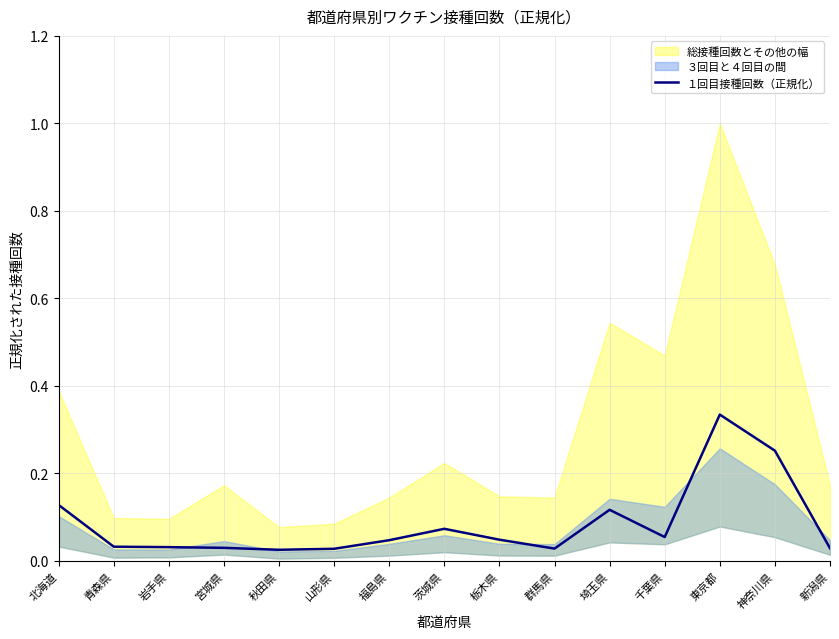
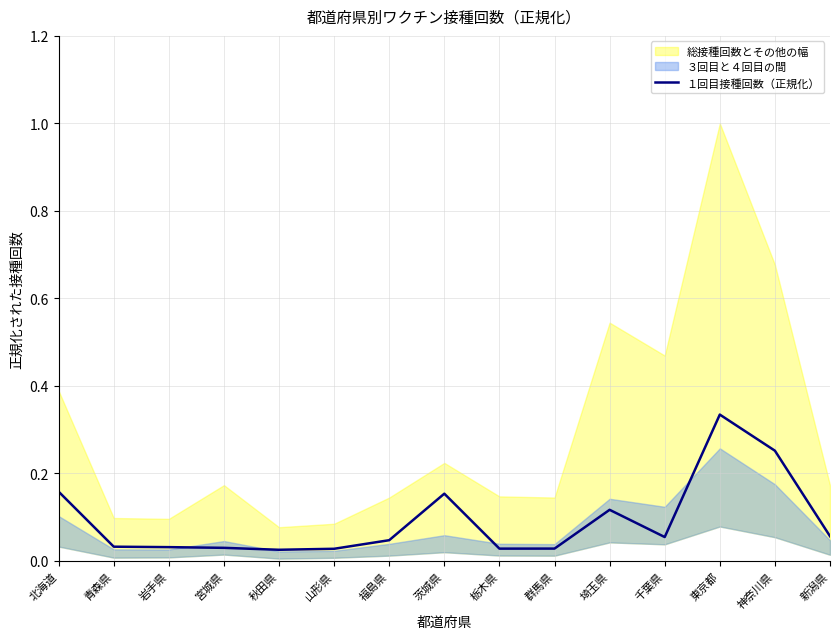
  {
    "１回目接種回数（正規化）": {
-     "北海道": 0.13,
+     "北海道": 0.16,
      "青森県": 0.03,
      "宮城県": 0.03,
      "福島県": 0.05,
-     "茨城県": 0.07,
-     "栃木県": 0.05,
+     "茨城県": 0.15,
+     "栃木県": 0.03,
      "群馬県": 0.03,
      "埼玉県": 0.12,
      "千葉県": 0.05,
      "東京都": 0.33,
      "神奈川県": 0.25,
-     "新潟県": 0.03
+     "新潟県": 0.06
    }
  }
